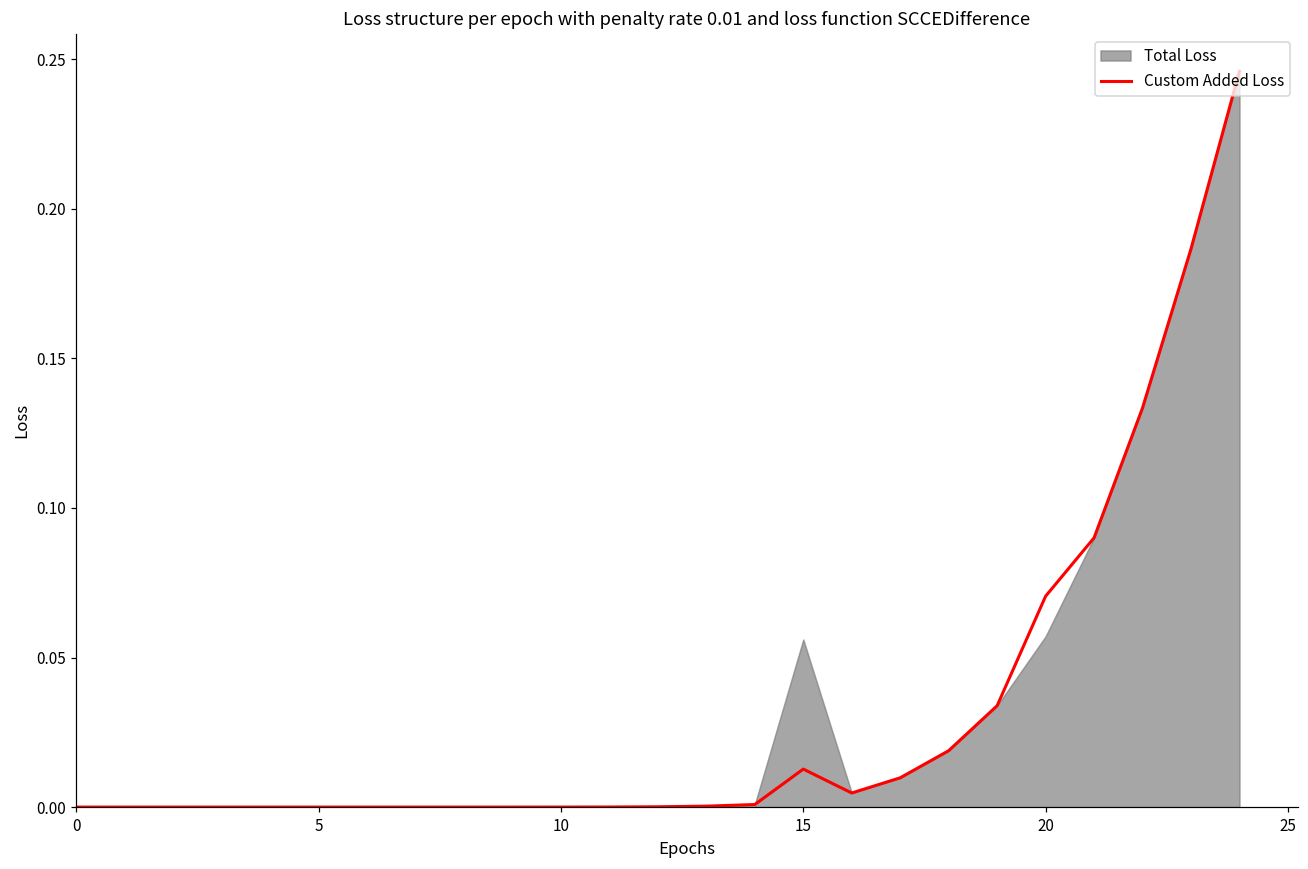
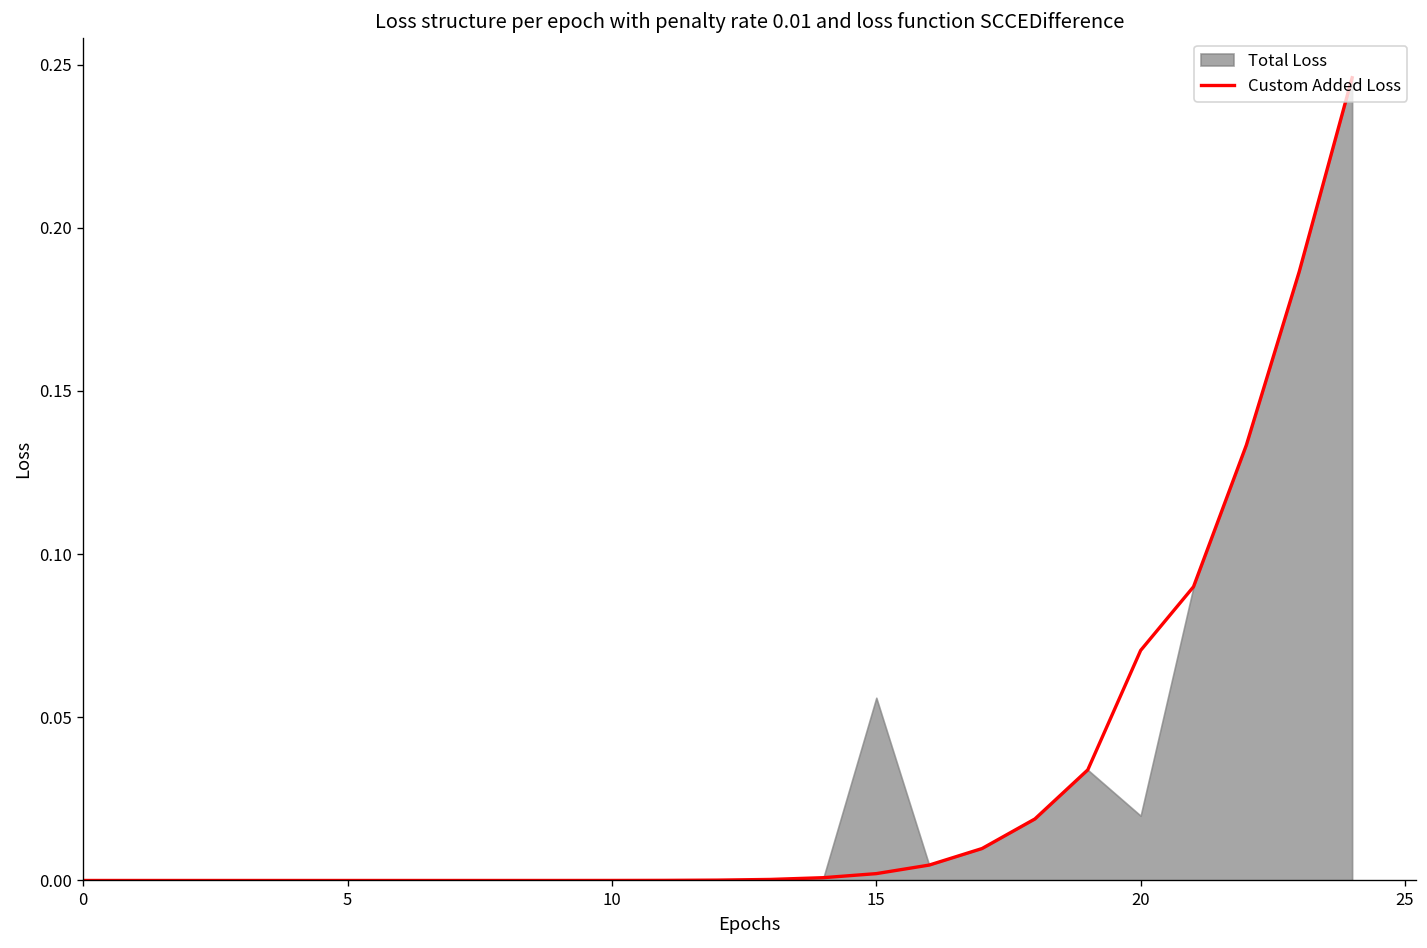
  {
    "Custom Added Loss": {
-     "15": 0.013,
+     "15": 0.002,
      "20": 0.070
    },
    "Total Loss": {
      "15": 0.056,
-     "20": 0.057
+     "20": 0.020
    }
  }
